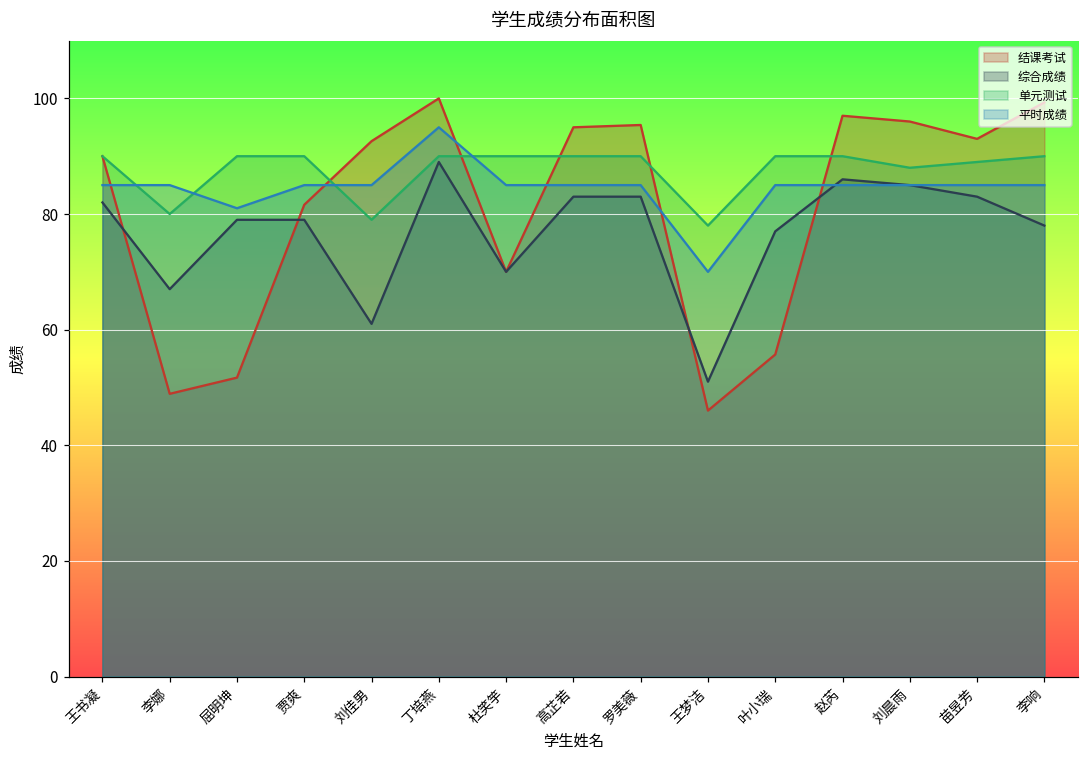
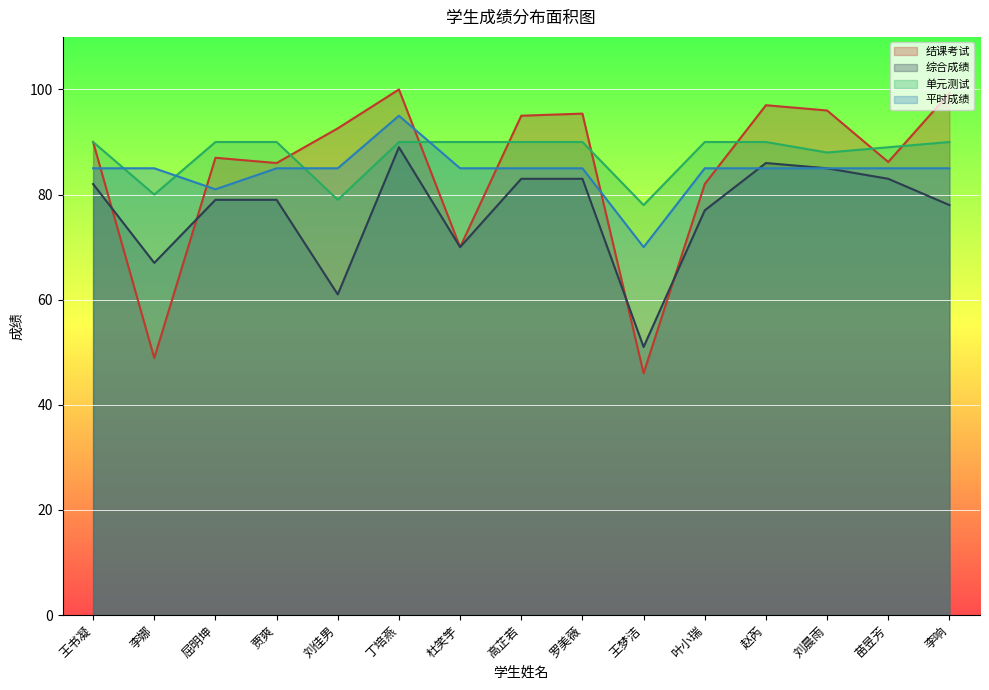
  {
    "结课考试": {
      "李娜": 49,
-     "屈明坤": 52,
-     "贾爽": 82,
+     "屈明坤": 87,
+     "贾爽": 86,
      "刘佳男": 93,
      "丁培燕": 100,
      "高芷若": 95,
      "罗美薇": 95,
      "王梦洁": 46,
-     "叶小瑞": 56,
+     "叶小瑞": 82,
      "赵芮": 97,
      "刘晨雨": 96,
-     "苗昱芳": 93
+     "苗昱芳": 86
    }
  }
